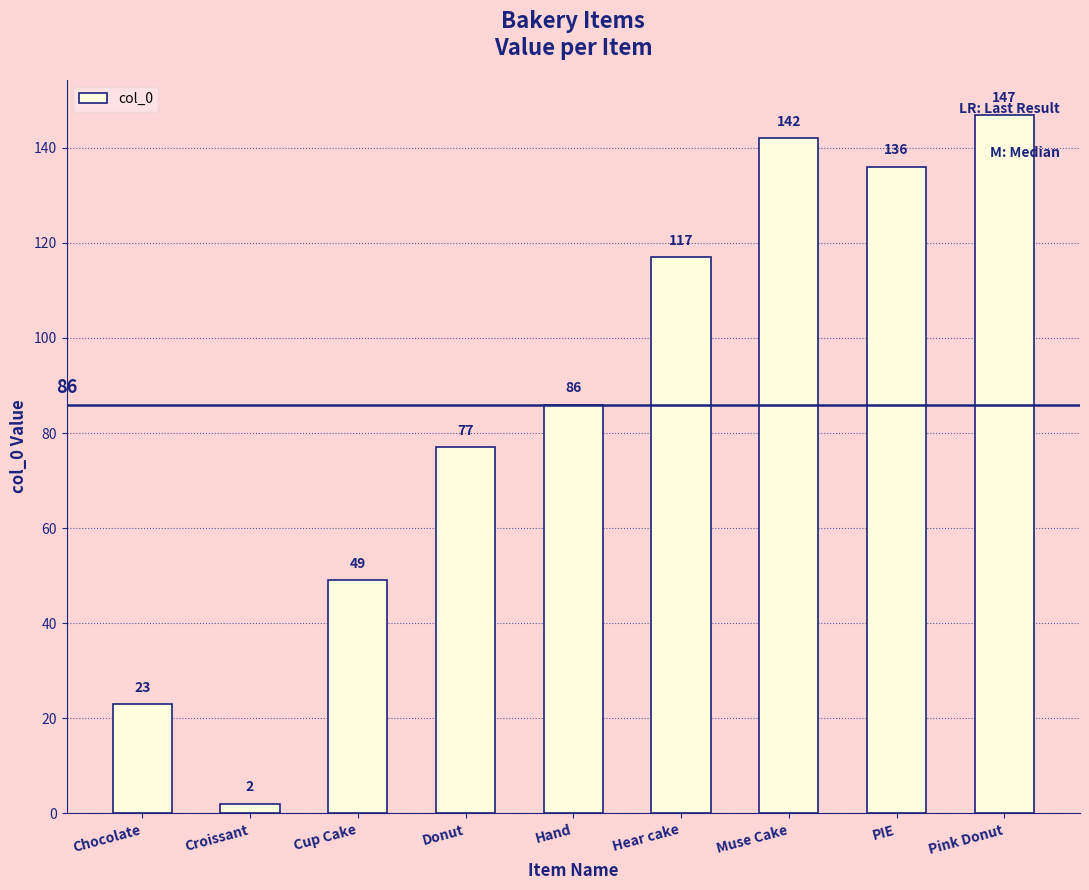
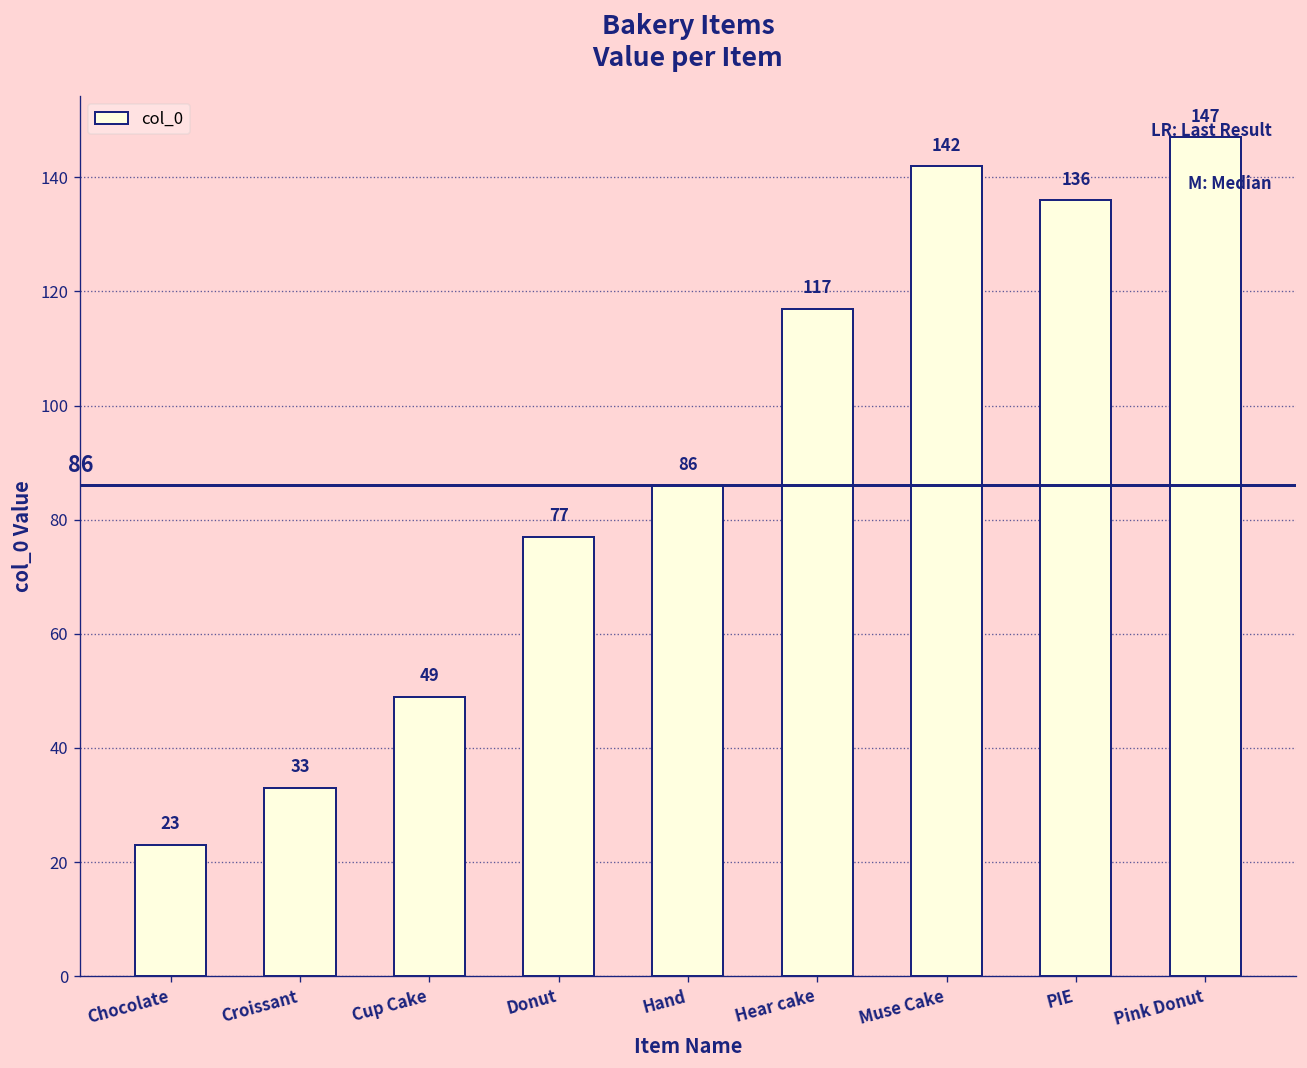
  {
    "Chocolate": 23,
-   "Croissant": 2,
+   "Croissant": 33,
    "Cup Cake": 49,
    "Donut": 77,
    "Hand": 86,
    "Hear cake": 117,
    "Muse Cake": 142,
    "PIE": 136
  }
